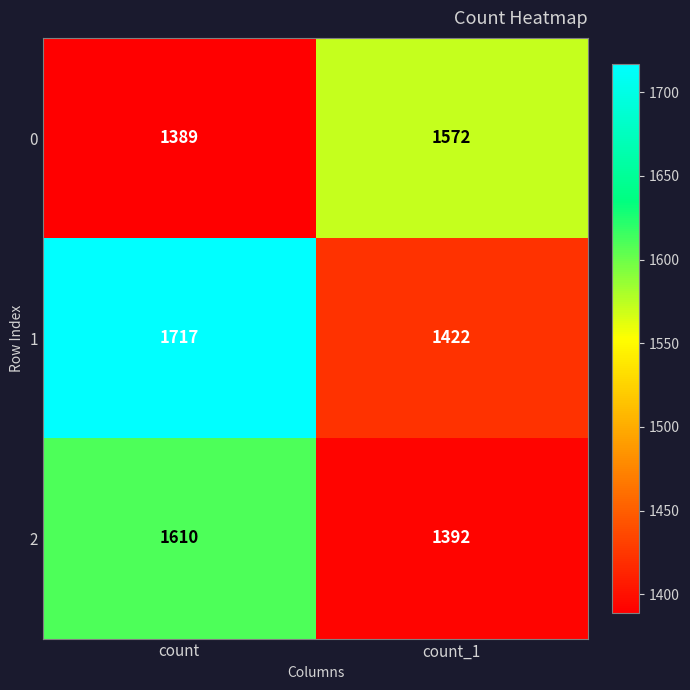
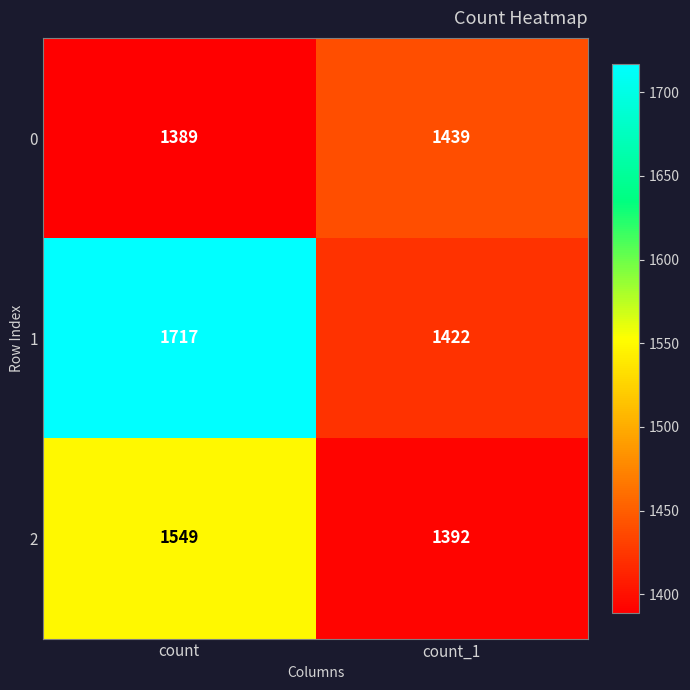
  {
    "0": {
      "count": 1389,
-     "count_1": 1572
+     "count_1": 1439
    },
    "1": {
      "count": 1717,
      "count_1": 1422
    },
    "2": {
-     "count": 1610,
+     "count": 1549,
      "count_1": 1392
    }
  }
